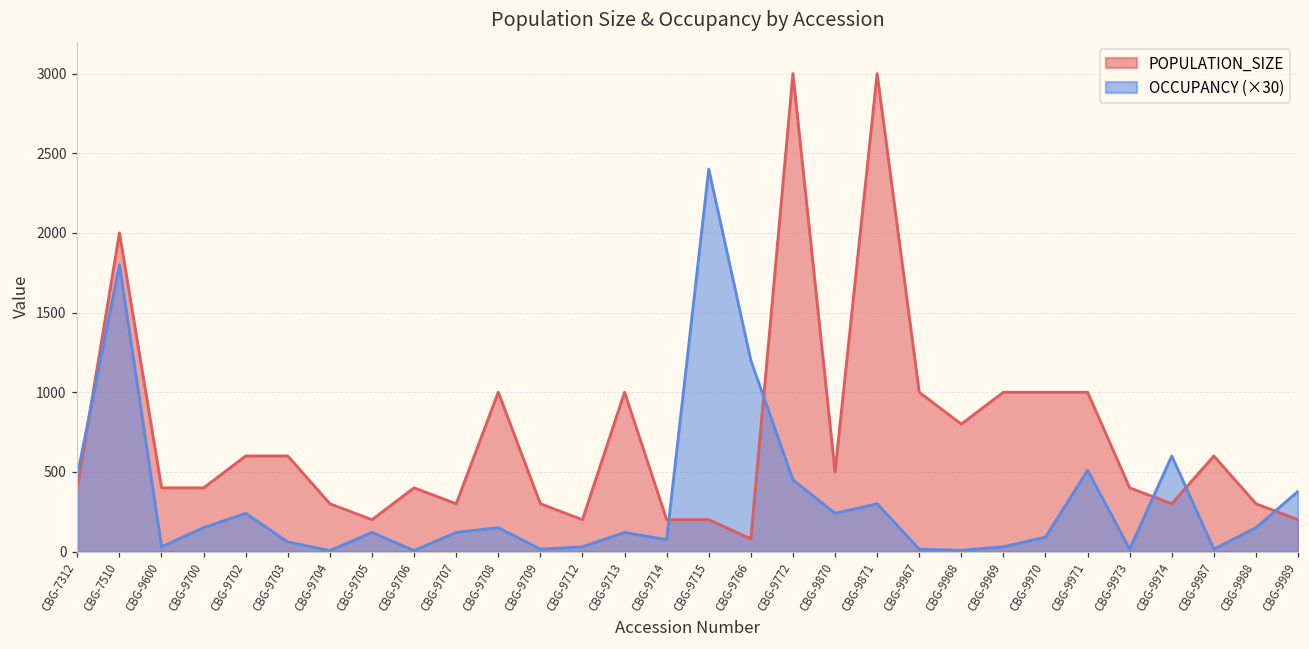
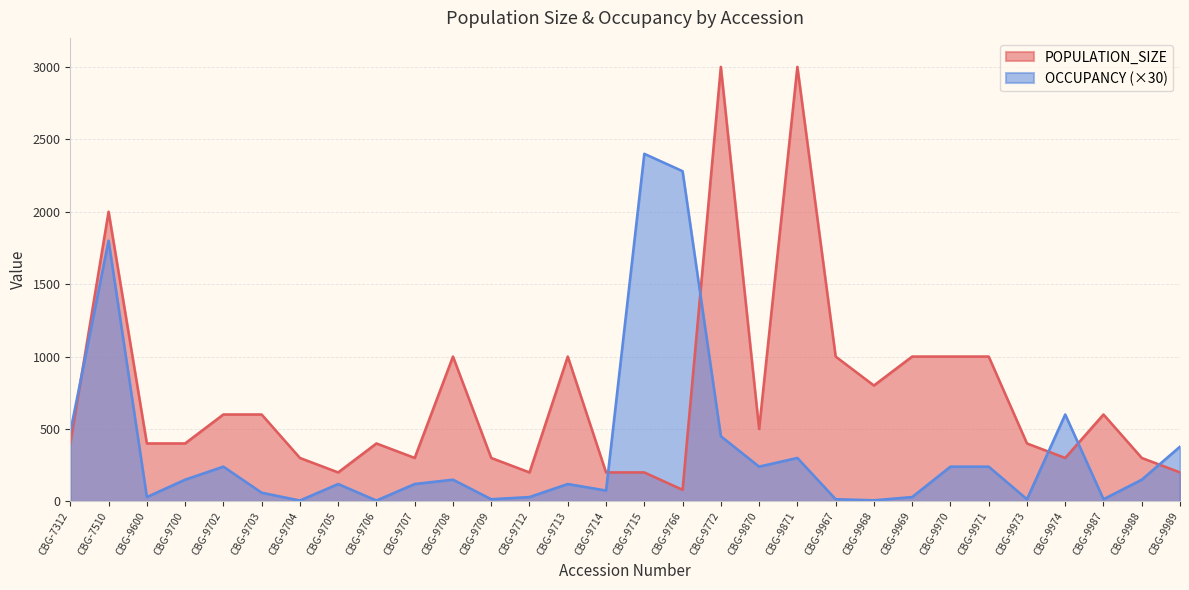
  {
    "POPULATION_SIZE": {
      "CBG-7312": 400,
      "CBG-7510": 2000,
      "CBG-9600": 400,
      "CBG-9700": 400,
      "CBG-9702": 600,
      "CBG-9703": 600,
      "CBG-9704": 300,
      "CBG-9705": 200,
      "CBG-9706": 400,
      "CBG-9707": 300,
      "CBG-9708": 1000,
      "CBG-9709": 300,
      "CBG-9712": 200,
      "CBG-9713": 1000,
      "CBG-9714": 200,
      "CBG-9715": 200,
      "CBG-9766": 80,
      "CBG-9772": 3000,
      "CBG-9870": 500,
      "CBG-9871": 3000,
      "CBG-9967": 1000,
      "CBG-9968": 800,
      "CBG-9969": 1000,
      "CBG-9970": 1000,
      "CBG-9971": 1000,
      "CBG-9973": 400,
      "CBG-9974": 300,
      "CBG-9987": 600,
      "CBG-9988": 300,
      "CBG-9989": 200
    },
    "OCCUPANCY (×30)": {
      "CBG-7312": 480,
      "CBG-7510": 1800,
      "CBG-9600": 30,
      "CBG-9700": 150,
      "CBG-9702": 240,
      "CBG-9703": 60,
      "CBG-9704": 10,
      "CBG-9705": 120,
      "CBG-9706": 10,
      "CBG-9707": 120,
      "CBG-9708": 150,
      "CBG-9709": 20,
      "CBG-9712": 30,
      "CBG-9713": 120,
      "CBG-9714": 80,
      "CBG-9715": 2400,
-     "CBG-9766": 1200,
+     "CBG-9766": 2280,
      "CBG-9772": 450,
      "CBG-9870": 240,
      "CBG-9871": 300,
      "CBG-9967": 20,
      "CBG-9968": 10,
      "CBG-9969": 30,
-     "CBG-9970": 90,
-     "CBG-9971": 510,
+     "CBG-9970": 240,
+     "CBG-9971": 240,
      "CBG-9973": 20,
      "CBG-9974": 600,
      "CBG-9987": 20,
      "CBG-9988": 150,
      "CBG-9989": 380
    }
  }
